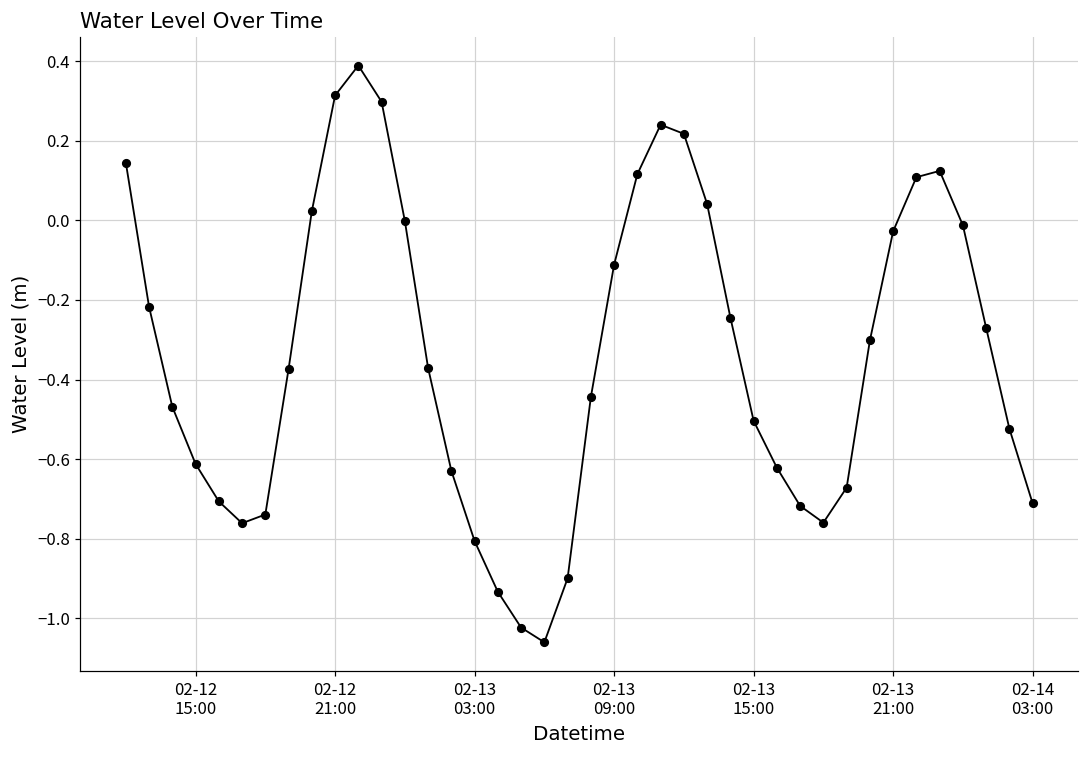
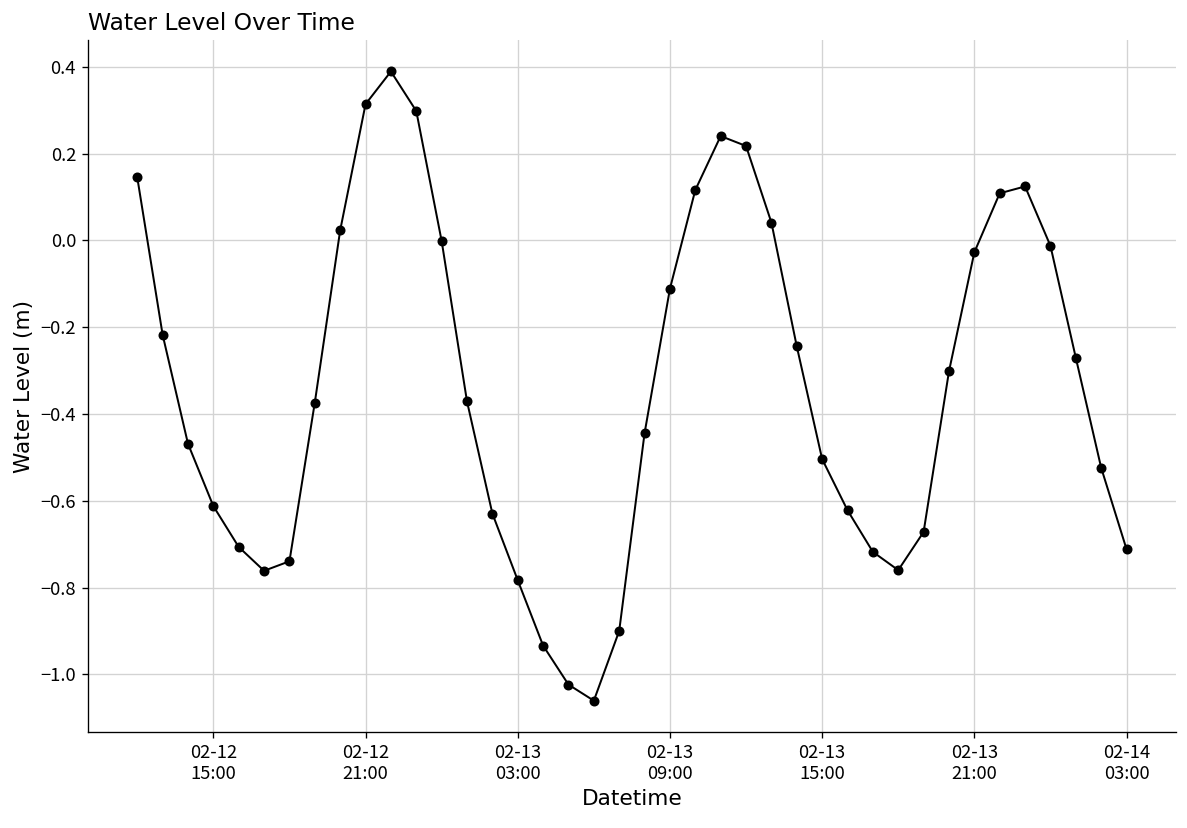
  {
    "02-12 15:00": -0.61,
    "02-12 21:00": 0.31,
-   "02-13 03:00": -0.81,
+   "02-13 03:00": -0.78,
    "02-13 09:00": -0.11,
    "02-13 15:00": -0.50,
    "02-13 21:00": -0.03,
    "02-14 03:00": -0.71
  }
